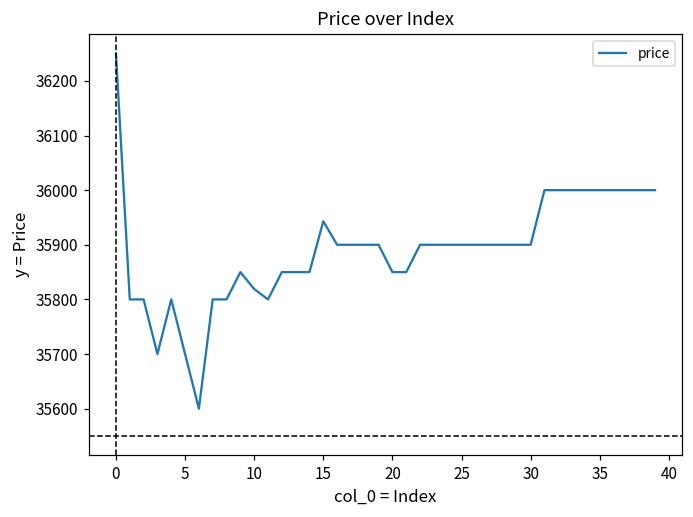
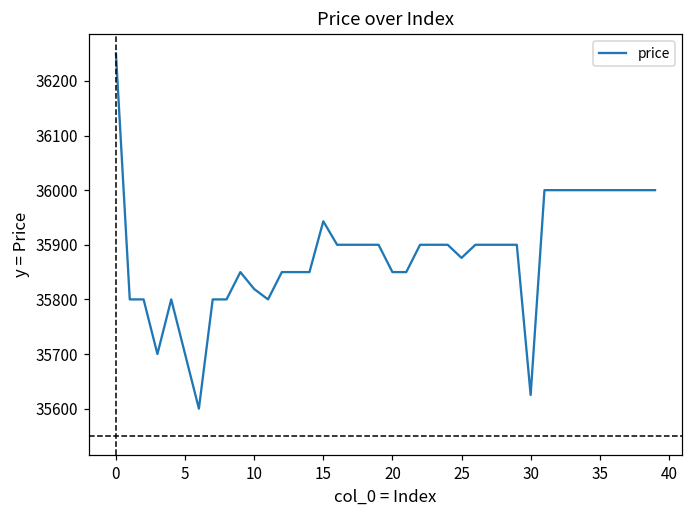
  {
    "0": 36250,
    "5": 35700,
    "10": 35820,
    "15": 35940,
    "20": 35850,
-   "25": 35900,
-   "30": 35900,
+   "25": 35880,
+   "30": 35630,
    "35": 36000
  }
